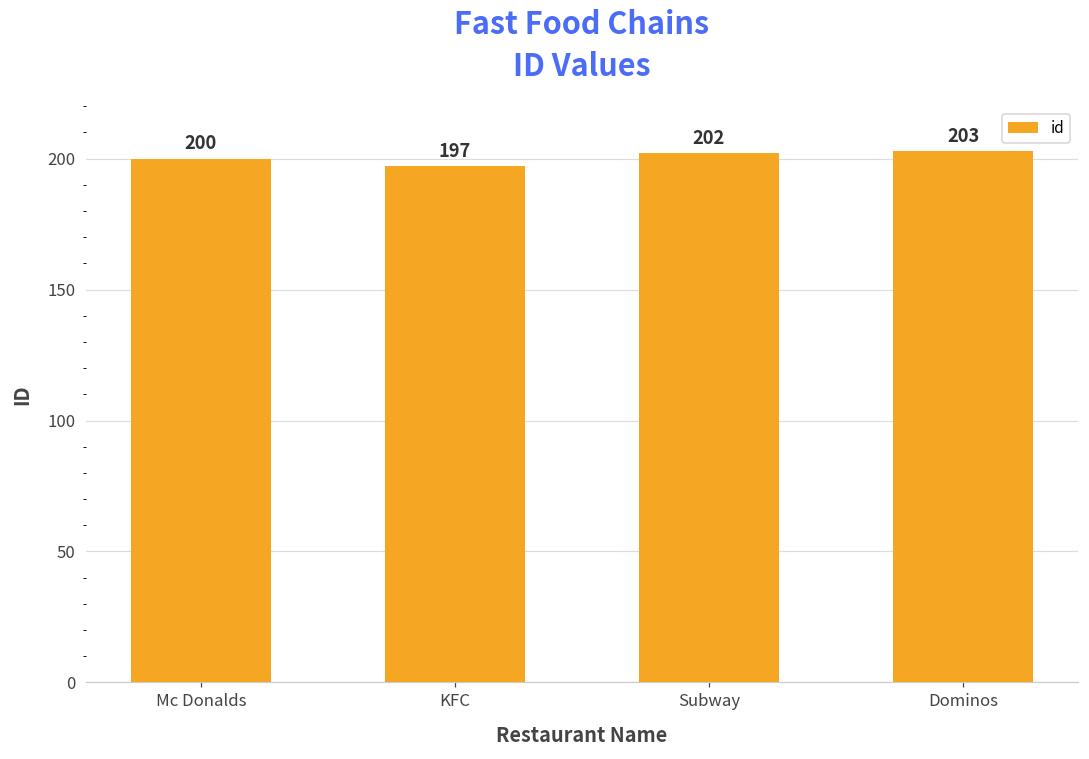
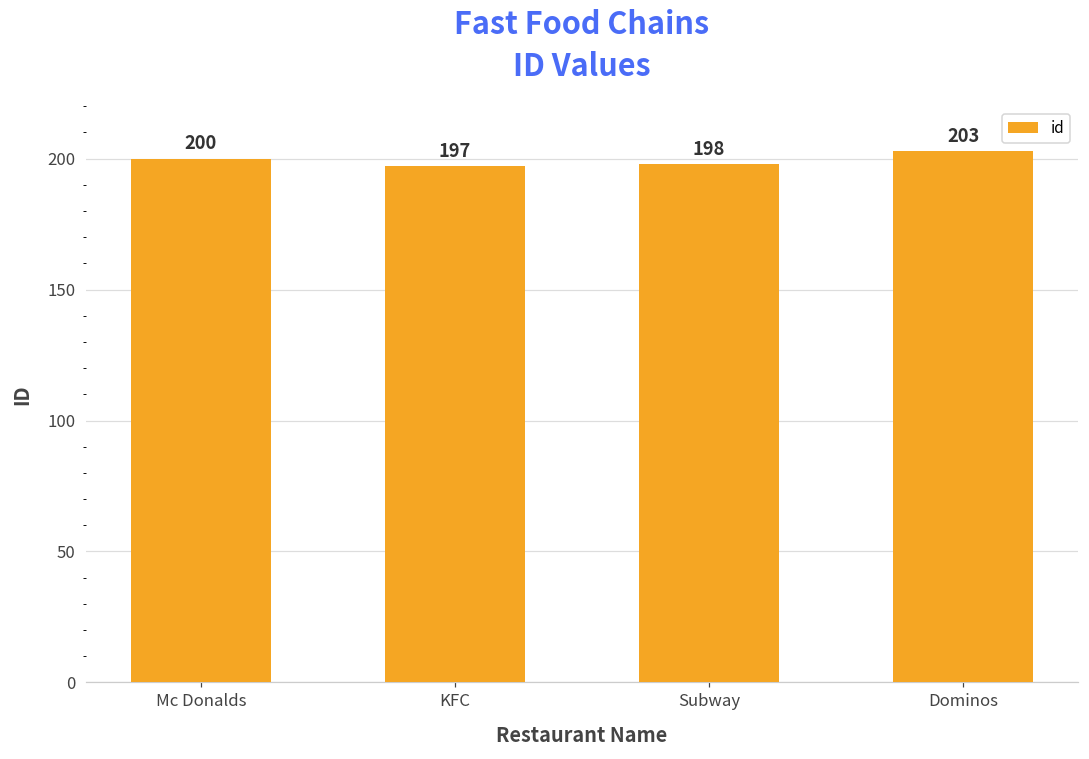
  {
    "Mc Donalds": 200,
    "KFC": 197,
-   "Subway": 202,
+   "Subway": 198,
    "Dominos": 203
  }
